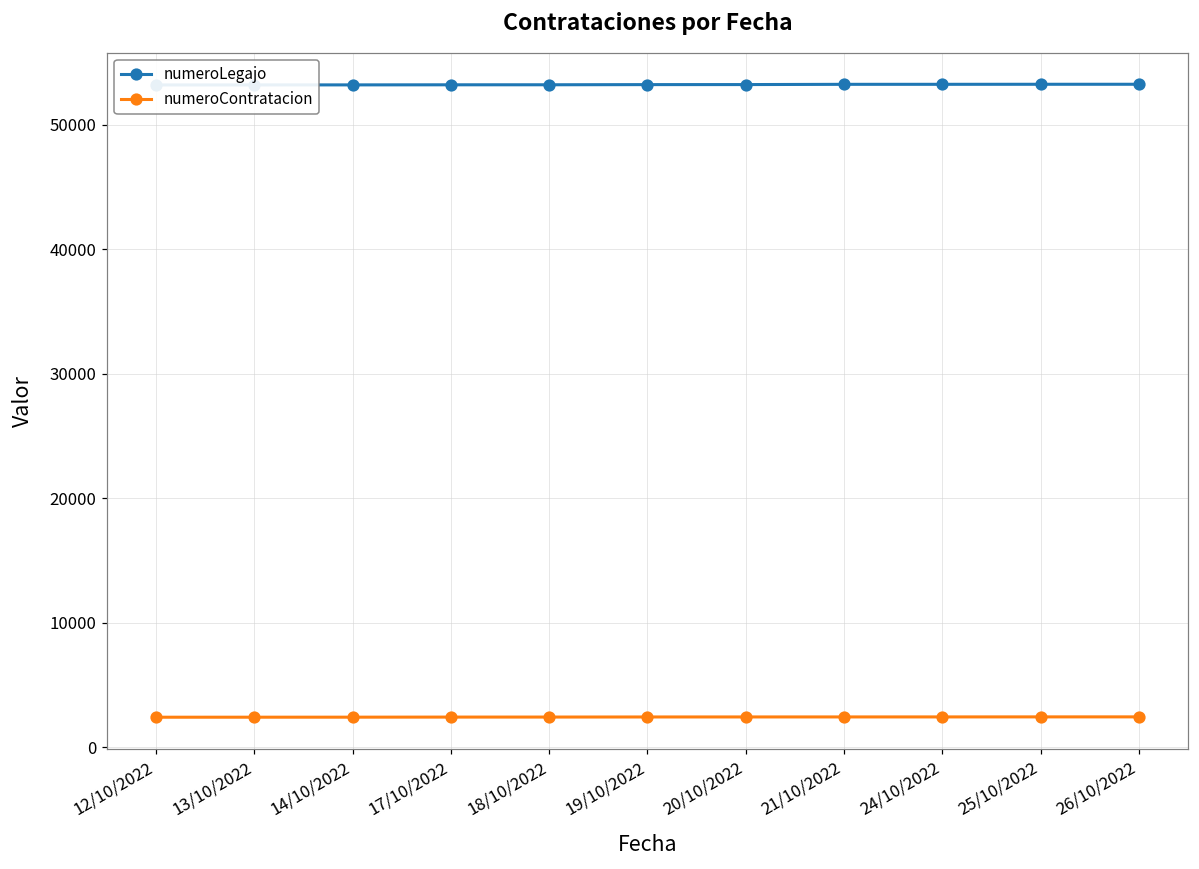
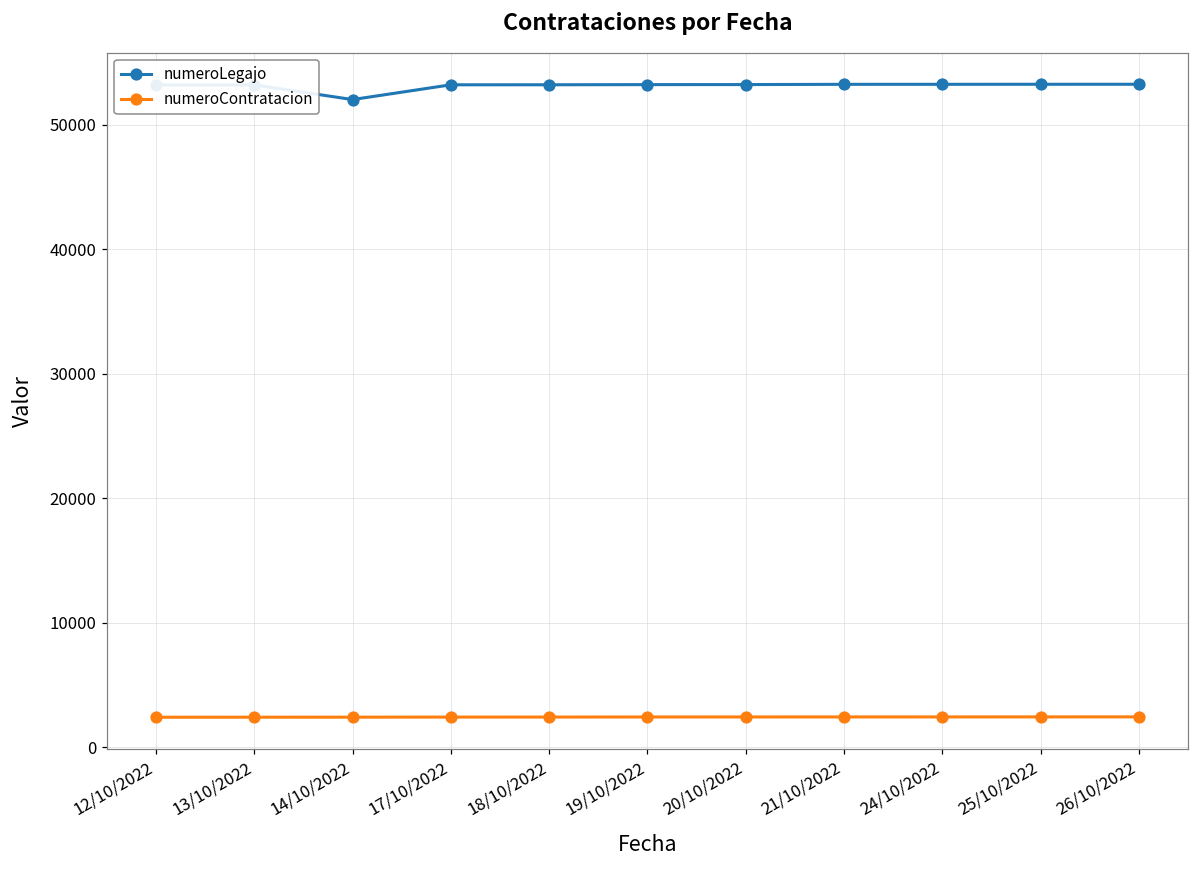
  {
    "numeroLegajo": {
-     "14/10/2022": 53200,
+     "14/10/2022": 52000,
      "17/10/2022": 53200,
      "18/10/2022": 53200,
      "19/10/2022": 53200,
      "20/10/2022": 53200,
      "21/10/2022": 53300,
      "24/10/2022": 53300,
      "25/10/2022": 53300,
      "26/10/2022": 53300
    },
    "numeroContratacion": {
      "12/10/2022": 2400,
      "13/10/2022": 2400,
      "14/10/2022": 2400,
      "17/10/2022": 2400,
      "18/10/2022": 2400,
      "19/10/2022": 2400,
      "20/10/2022": 2400,
      "21/10/2022": 2400,
      "24/10/2022": 2400,
      "25/10/2022": 2400,
      "26/10/2022": 2400
    }
  }
